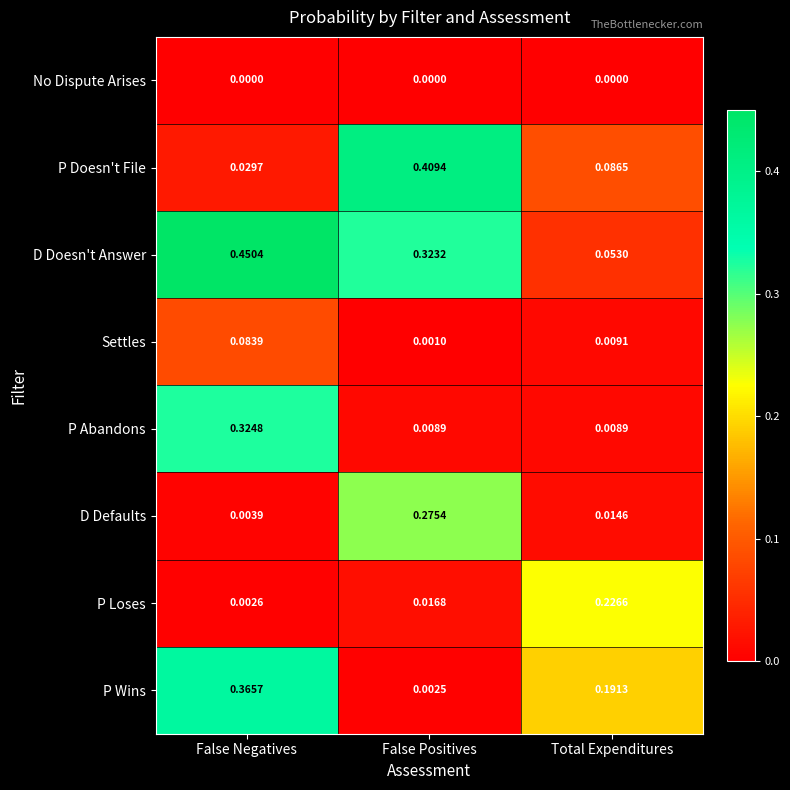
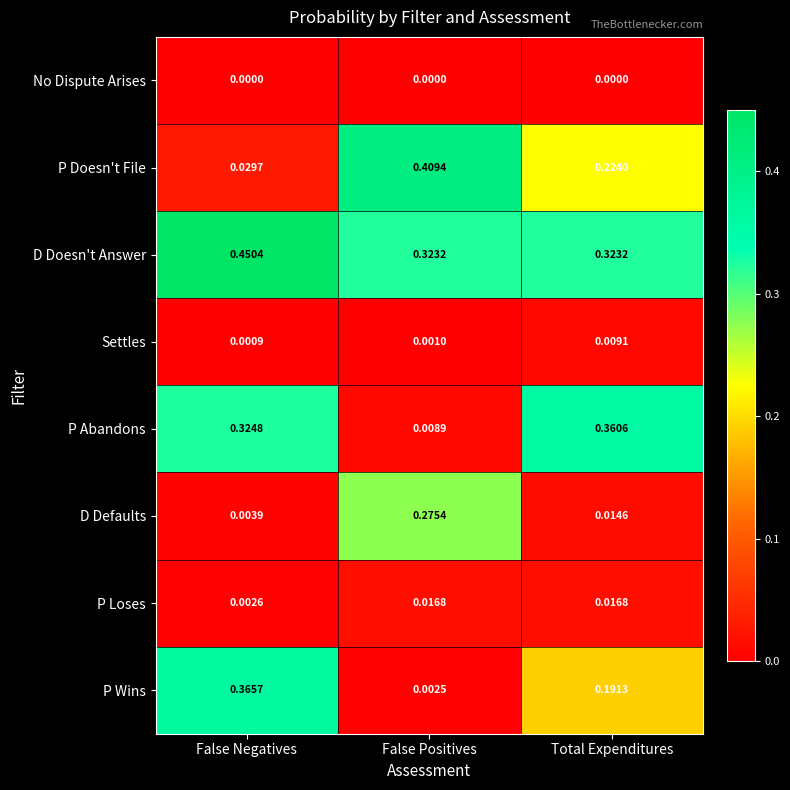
  {
    "No Dispute Arises": {
      "False Negatives": 0.0000,
      "False Positives": 0.0000,
      "Total Expenditures": 0.0000
    },
    "P Doesn't File": {
      "False Negatives": 0.0297,
      "False Positives": 0.4094,
-     "Total Expenditures": 0.0865
+     "Total Expenditures": 0.2240
    },
    "D Doesn't Answer": {
      "False Negatives": 0.4504,
      "False Positives": 0.3232,
-     "Total Expenditures": 0.0530
+     "Total Expenditures": 0.3232
    },
    "Settles": {
-     "False Negatives": 0.0839,
+     "False Negatives": 0.0009,
      "False Positives": 0.0010,
      "Total Expenditures": 0.0091
    },
    "P Abandons": {
      "False Negatives": 0.3248,
      "False Positives": 0.0089,
-     "Total Expenditures": 0.0089
+     "Total Expenditures": 0.3606
    },
    "D Defaults": {
      "False Negatives": 0.0039,
      "False Positives": 0.2754,
      "Total Expenditures": 0.0146
    },
    "P Loses": {
      "False Negatives": 0.0026,
      "False Positives": 0.0168,
-     "Total Expenditures": 0.2266
+     "Total Expenditures": 0.0168
    },
    "P Wins": {
      "False Negatives": 0.3657,
      "False Positives": 0.0025,
      "Total Expenditures": 0.1913
    }
  }
